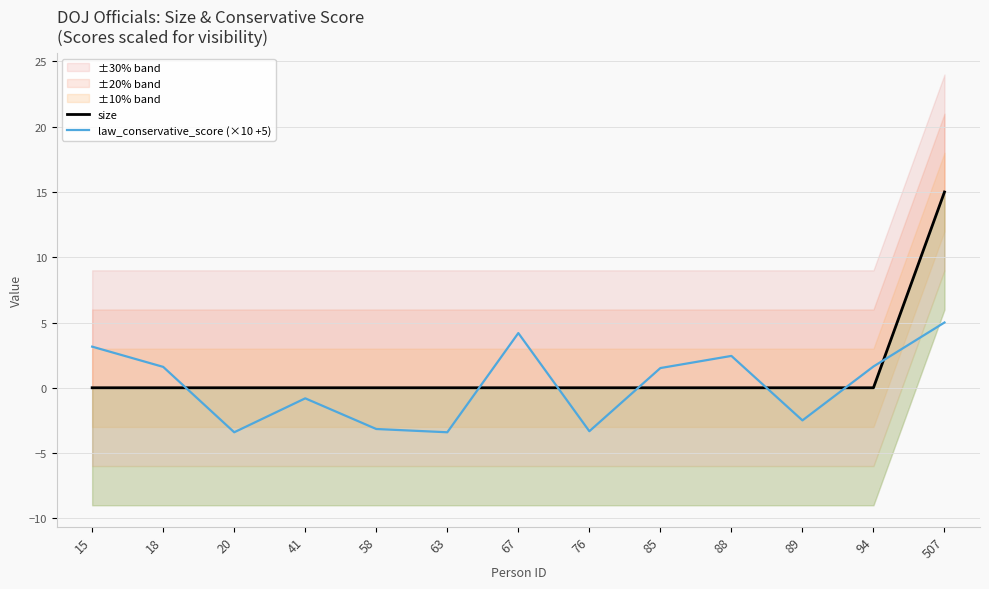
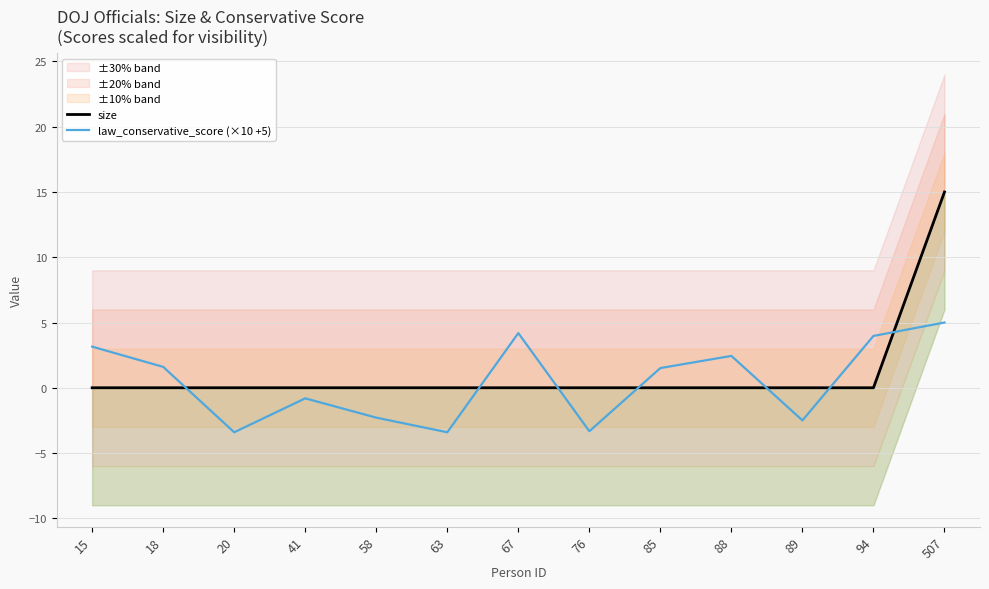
  {
    "size": {
      "15": 0.0,
      "18": 0.0,
      "20": 0.0,
      "41": 0.0,
      "58": 0.0,
      "63": 0.0,
      "67": 0.0,
      "76": 0.0,
      "85": 0.0,
      "88": 0.0,
      "89": 0.0,
      "94": 0.0,
      "507": 15.0
    },
    "law_conservative_score (×10 +5)": {
      "18": 1.6,
      "20": -3.4,
      "41": -0.8,
-     "58": -3.2,
+     "58": -2.3,
      "63": -3.4,
      "67": 4.2,
      "76": -3.3,
      "85": 1.5,
      "88": 2.4,
      "89": -2.5,
-     "94": 1.6,
+     "94": 4.0,
      "507": 5.0
    }
  }
